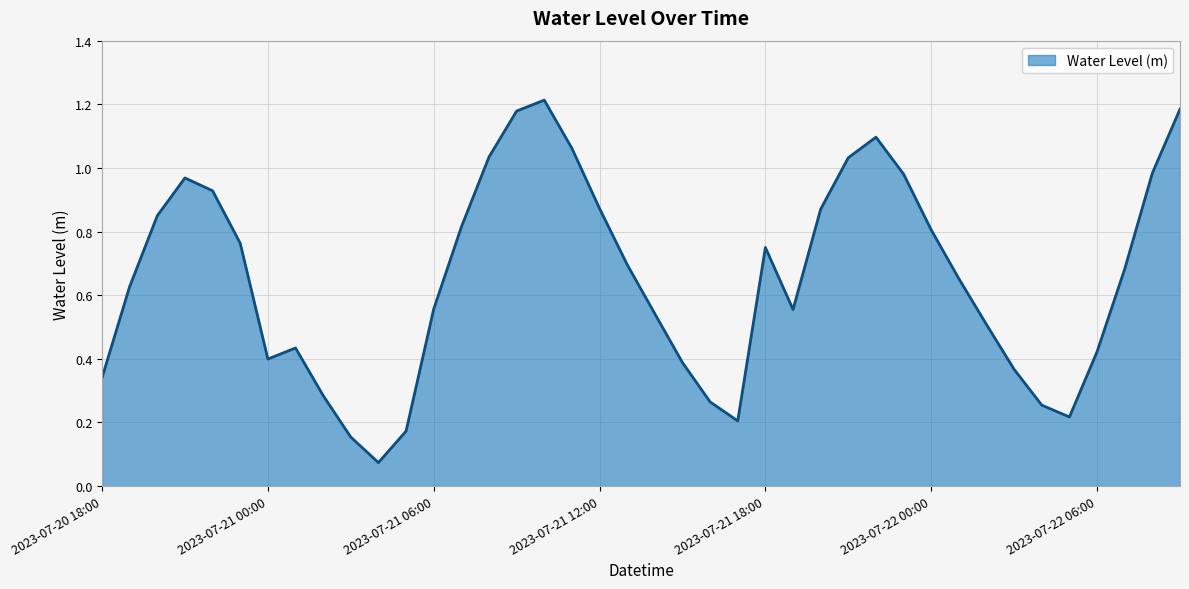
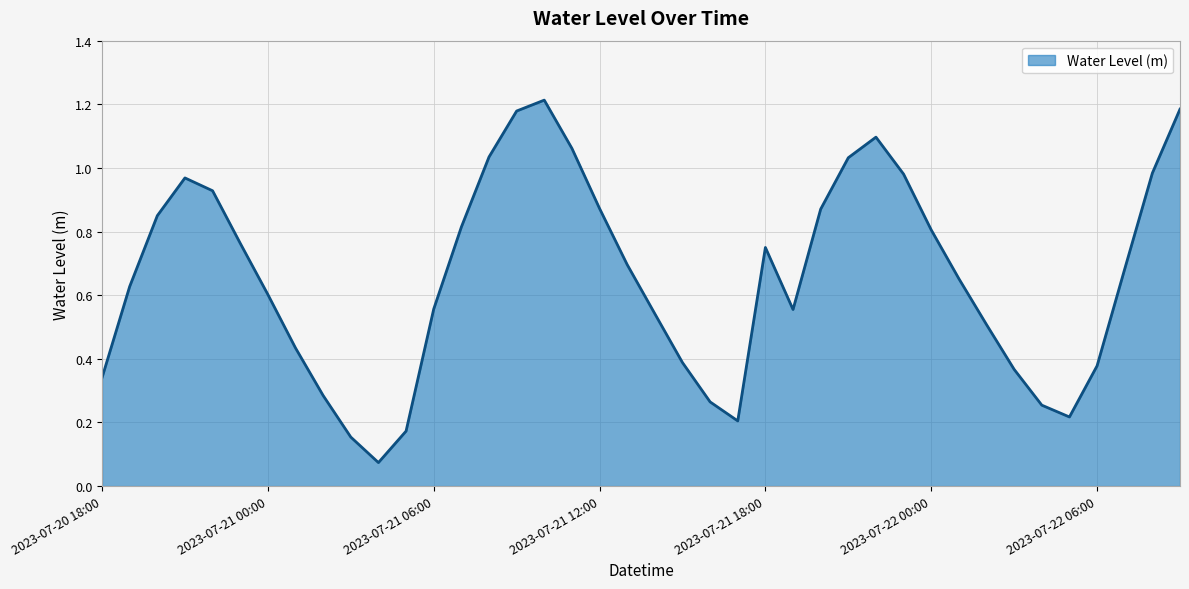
  {
    "2023-07-20 18:00": 0.34,
-   "2023-07-21 00:00": 0.40,
+   "2023-07-21 00:00": 0.60,
    "2023-07-21 06:00": 0.56,
    "2023-07-21 12:00": 0.87,
    "2023-07-21 18:00": 0.75,
    "2023-07-22 00:00": 0.81,
-   "2023-07-22 06:00": 0.42
+   "2023-07-22 06:00": 0.38
  }
